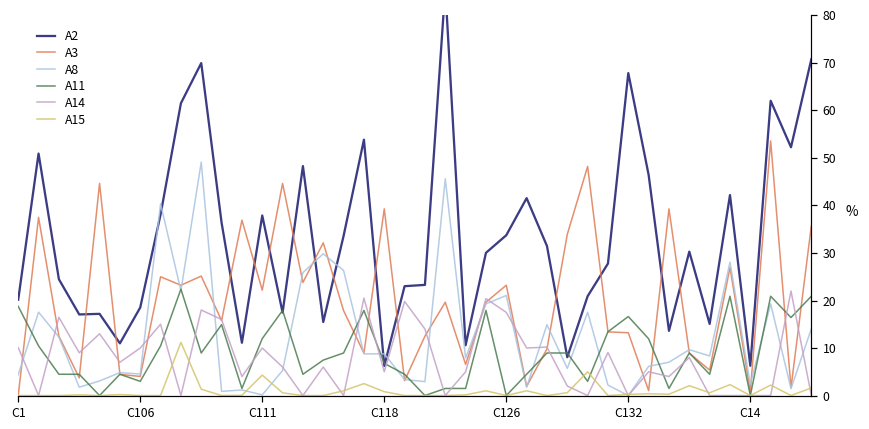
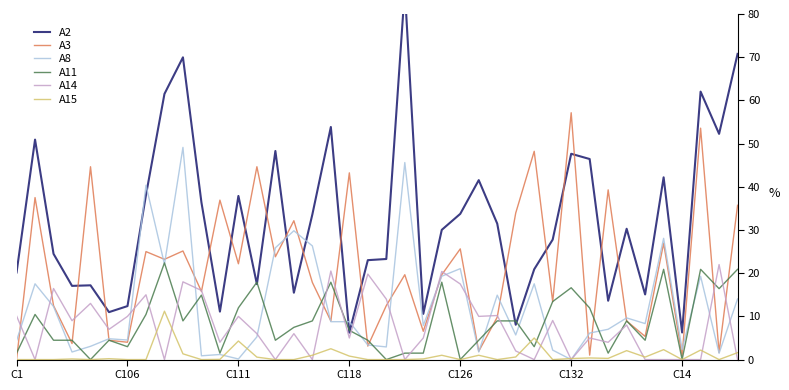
  {
    "A2": {
      "C1": 20,
-     "C106": 19,
+     "C106": 12,
      "C111": 38,
      "C126": 34,
-     "C132": 68,
+     "C132": 48,
      "C14": 6
    },
    "A3": {
      "C111": 22,
-     "C118": 39,
-     "C126": 23,
-     "C132": 13,
+     "C118": 43,
+     "C126": 26,
+     "C132": 57,
      "C14": 1
    },
    "A11": {
-     "C1": 19,
+     "C1": 1,
      "C106": 3,
      "C111": 12,
      "C132": 17
    },
    "A15": {
      "C106": 0,
      "C111": 4,
      "C118": 1
    }
  }
